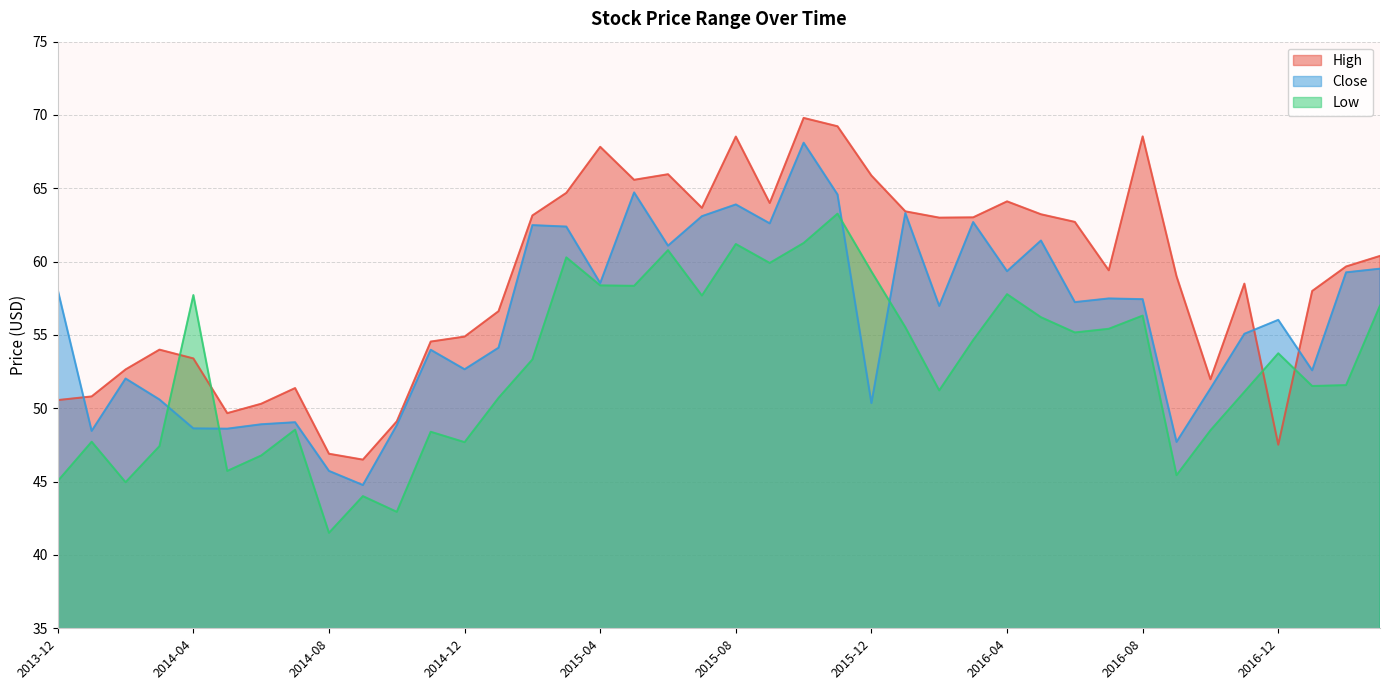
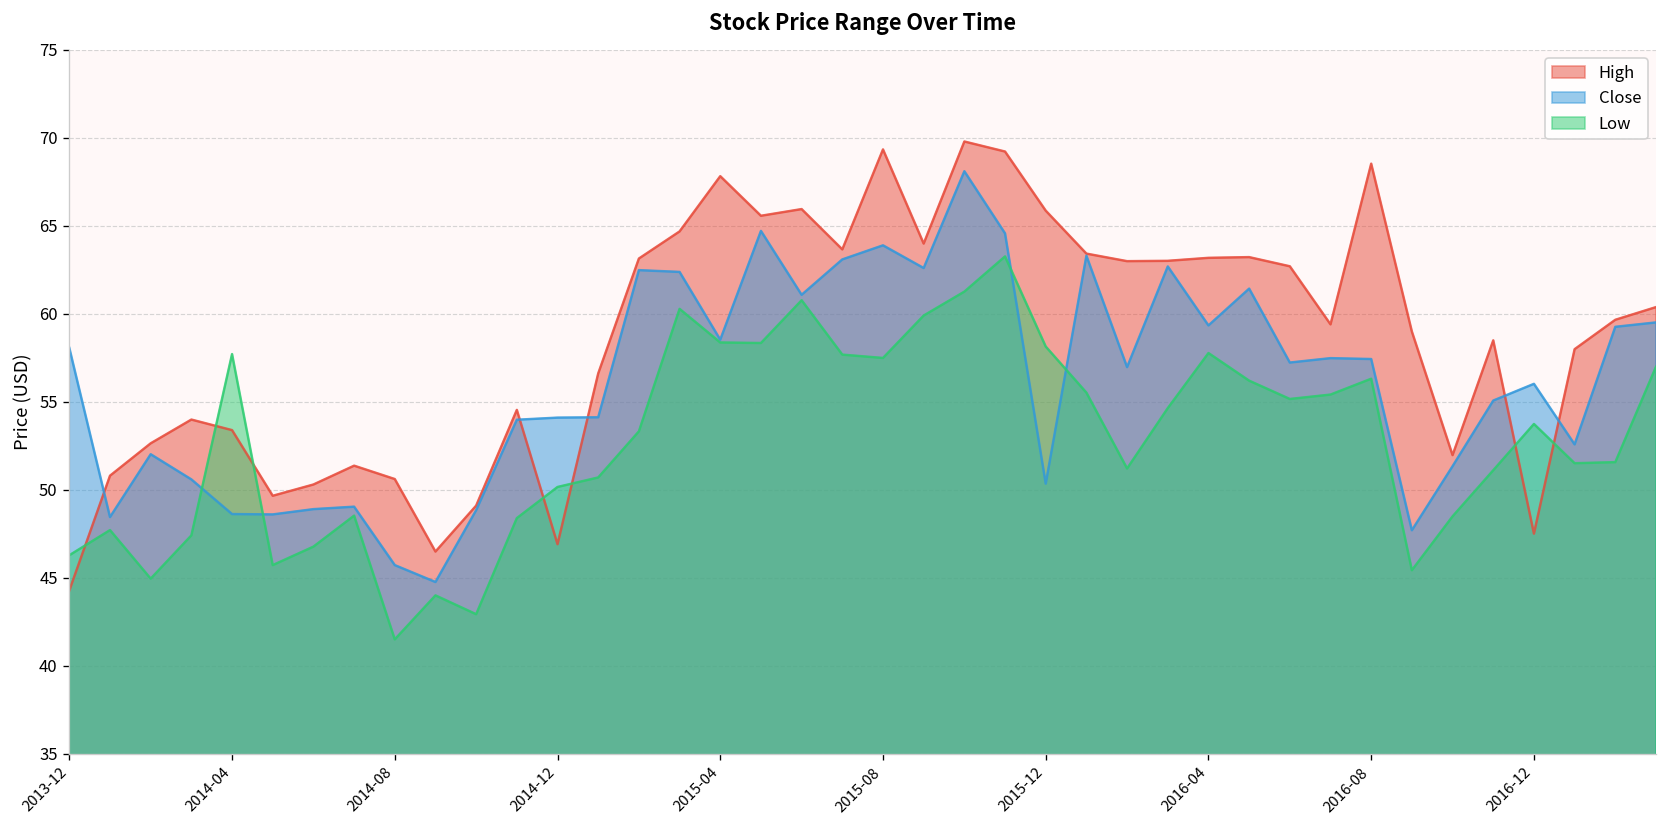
  {
    "High": {
-     "2013-12": 50.6,
+     "2013-12": 44.3,
      "2014-04": 53.4,
-     "2014-08": 46.9,
-     "2014-12": 54.9,
+     "2014-08": 50.6,
+     "2014-12": 46.9,
      "2015-04": 67.8,
-     "2015-08": 68.5,
+     "2015-08": 69.4,
      "2015-12": 65.9,
-     "2016-04": 64.1,
+     "2016-04": 63.2,
      "2016-08": 68.5,
      "2016-12": 47.5
    },
    "Close": {
      "2013-12": 58.1,
      "2014-04": 48.6,
      "2014-08": 45.7,
-     "2014-12": 52.7,
+     "2014-12": 54.1,
      "2015-08": 63.9,
      "2015-12": 50.4,
      "2016-04": 59.4,
      "2016-08": 57.4,
      "2016-12": 56.0
    },
    "Low": {
-     "2013-12": 45.0,
+     "2013-12": 46.3,
      "2014-04": 57.7,
      "2014-08": 41.5,
-     "2014-12": 47.7,
-     "2015-08": 61.2,
-     "2015-12": 59.3,
+     "2014-12": 50.2,
+     "2015-08": 57.5,
+     "2015-12": 58.2,
      "2016-04": 57.8,
      "2016-08": 56.3,
      "2016-12": 53.8
    }
  }
